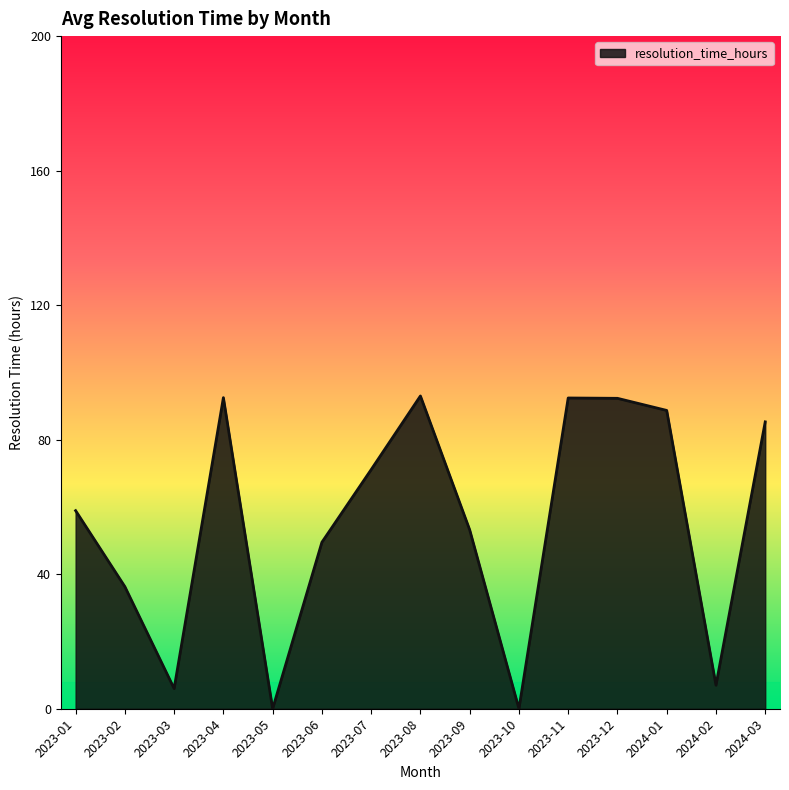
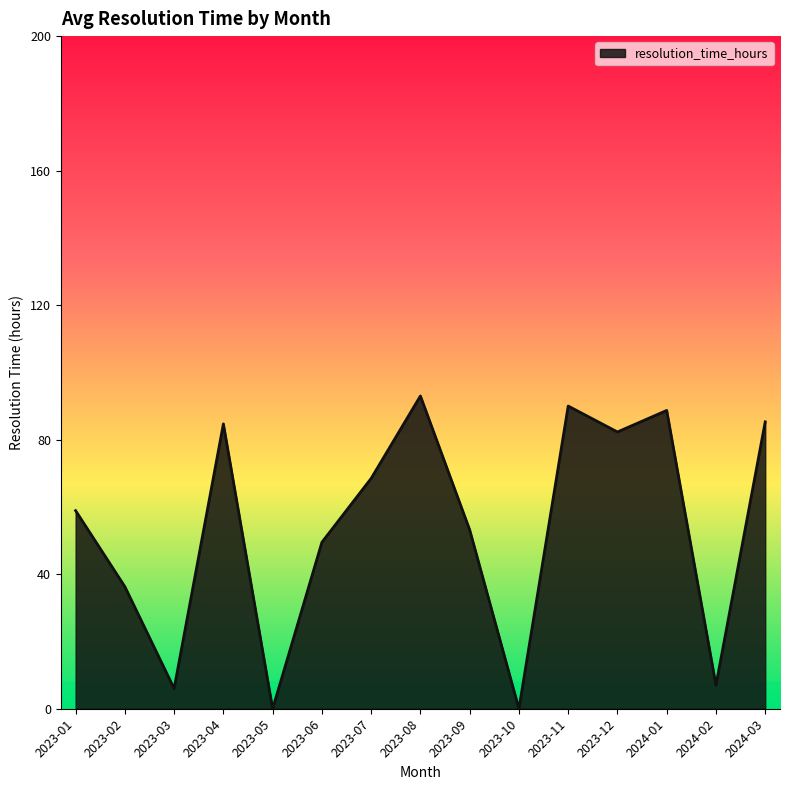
  {
    "2023-01": 59,
    "2023-02": 36,
-   "2023-04": 93,
+   "2023-04": 85,
    "2023-06": 50,
-   "2023-07": 71,
+   "2023-07": 69,
    "2023-08": 93,
    "2023-09": 53,
-   "2023-11": 92,
-   "2023-12": 92,
+   "2023-11": 90,
+   "2023-12": 82,
    "2024-01": 89,
    "2024-03": 85
  }
